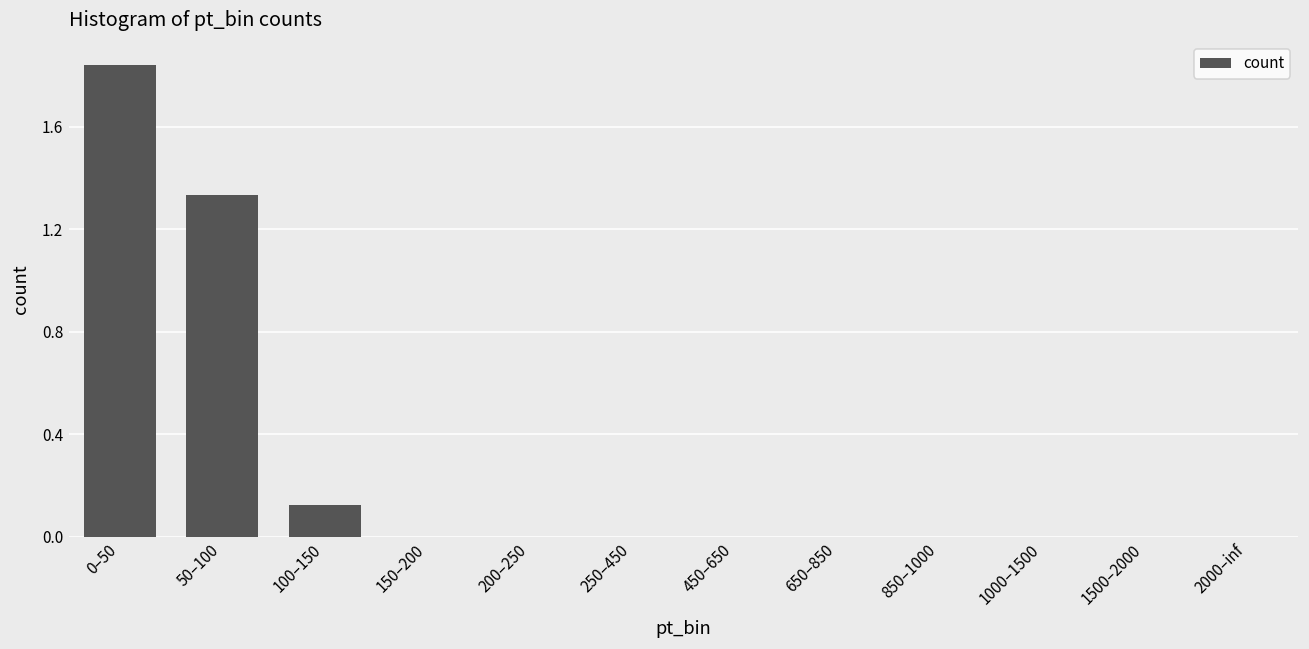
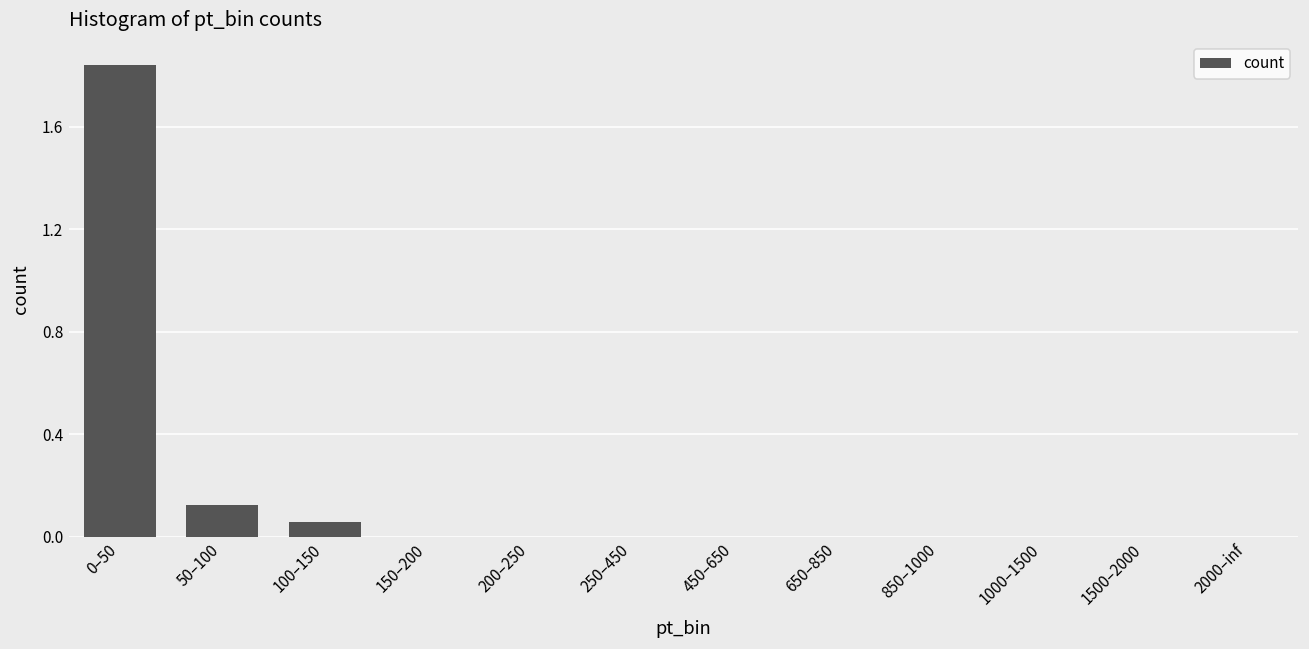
  {
    "0–50": 1.84,
-   "50–100": 1.34,
-   "100–150": 0.12,
+   "50–100": 0.12,
+   "100–150": 0.06,
    "150–200": 0.00,
    "200–250": 0.00,
    "250–450": 0.00,
    "450–650": 0.00,
    "650–850": 0.00,
    "850–1000": 0.00,
    "1000–1500": 0.00,
    "1500–2000": 0.00,
    "2000–inf": 0.00
  }
